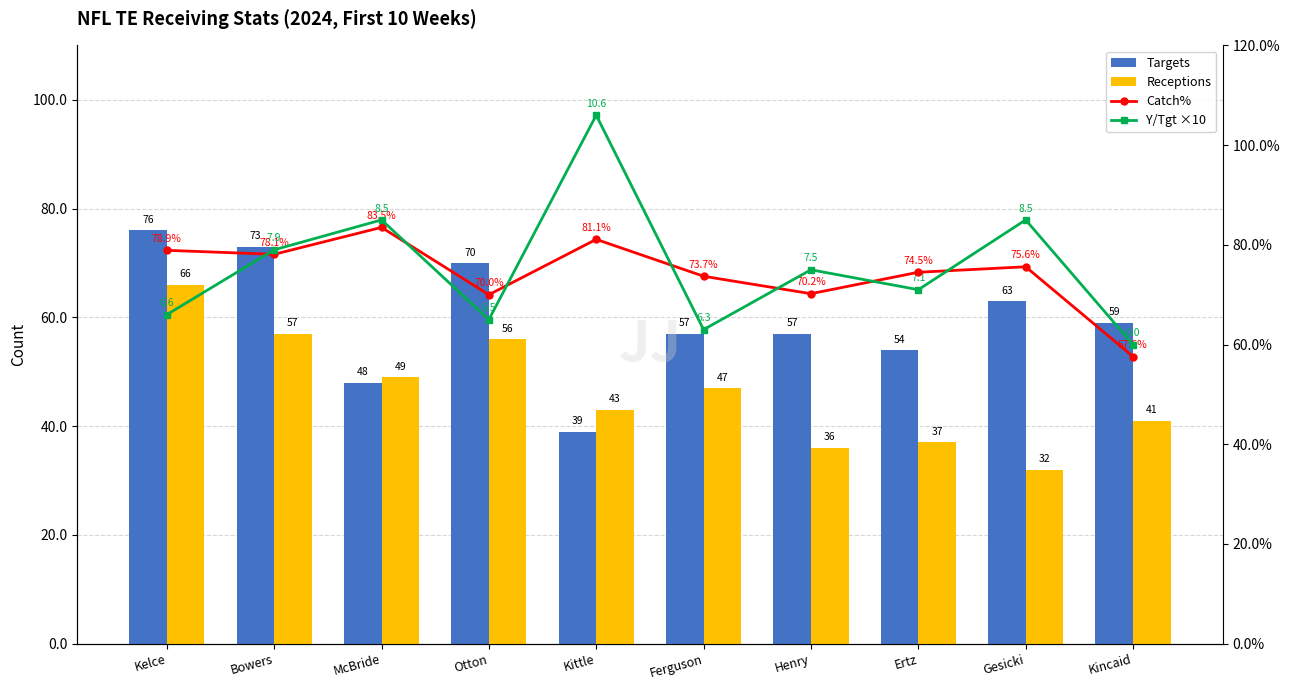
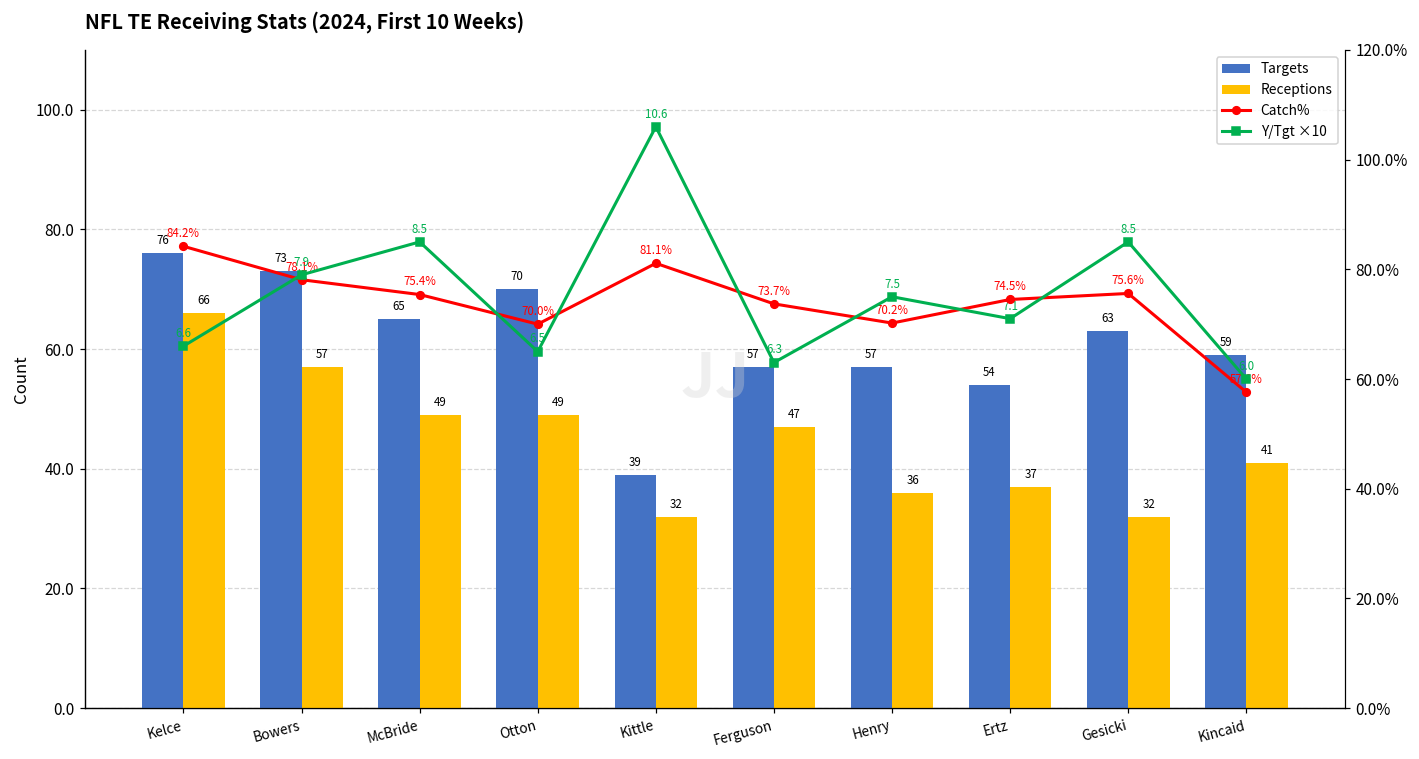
  {
    "Targets": {
      "Kelce": "76",
      "Bowers": "73",
-     "McBride": "48",
+     "McBride": "65",
      "Otton": "70",
      "Kittle": "39",
      "Ferguson": "57",
      "Henry": "57",
      "Ertz": "54",
      "Gesicki": "63",
      "Kincaid": "59"
    },
    "Receptions": {
      "Kelce": "66",
      "Bowers": "57",
      "McBride": "49",
-     "Otton": "56",
-     "Kittle": "43",
+     "Otton": "49",
+     "Kittle": "32",
      "Ferguson": "47",
      "Henry": "36",
      "Ertz": "37",
      "Gesicki": "32",
      "Kincaid": "41"
    },
    "Catch%": {
-     "Kelce": "78.9%",
-     "McBride": "83.5%",
+     "Kelce": "84.2%",
+     "McBride": "75.4%",
      "Kittle": "81.1%",
      "Ferguson": "73.7%",
      "Henry": "70.2%",
      "Ertz": "74.5%",
      "Gesicki": "75.6%"
    }
  }
